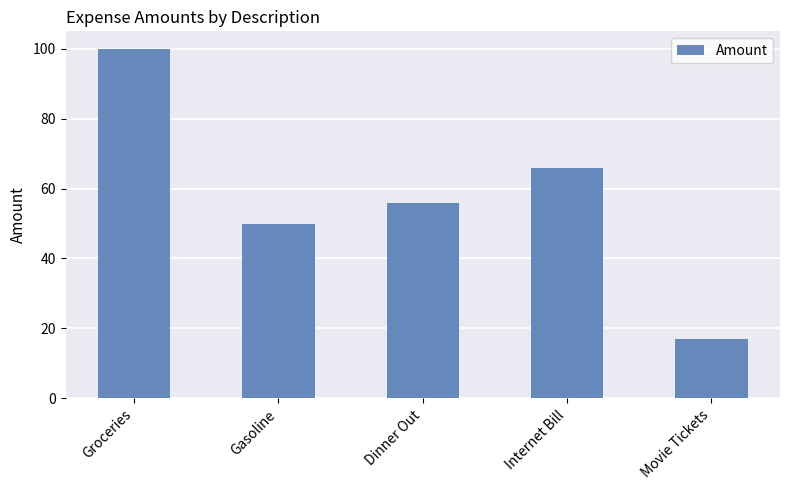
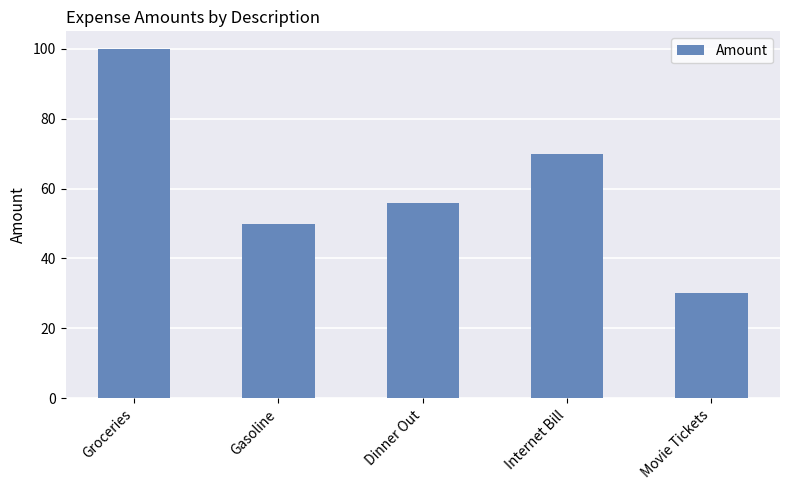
  {
    "Groceries": 100,
    "Gasoline": 50,
    "Dinner Out": 56,
-   "Internet Bill": 66,
-   "Movie Tickets": 17
+   "Internet Bill": 70,
+   "Movie Tickets": 30
  }
